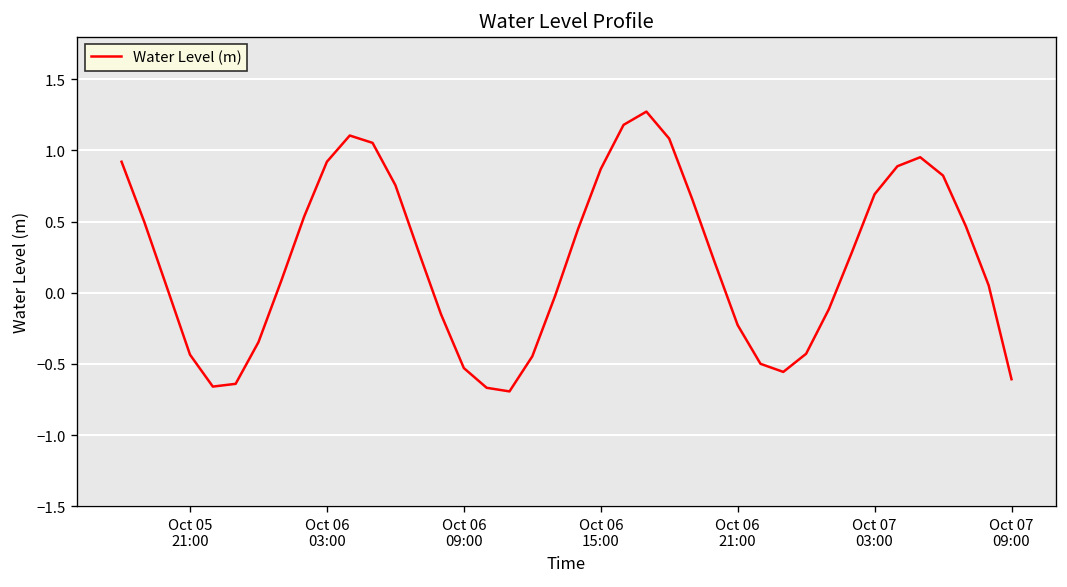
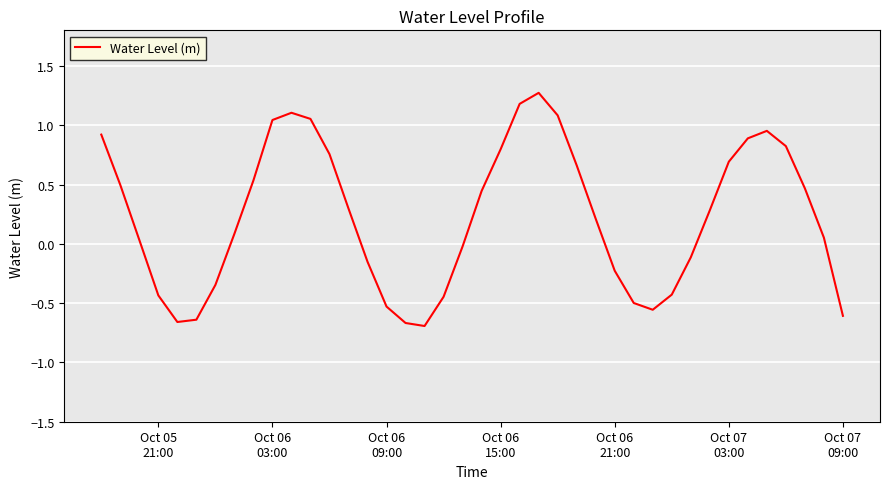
  {
    "Oct 05 21:00": -0.43,
-   "Oct 06 03:00": 0.92,
+   "Oct 06 03:00": 1.04,
    "Oct 06 09:00": -0.53,
-   "Oct 06 15:00": 0.87,
+   "Oct 06 15:00": 0.80,
    "Oct 06 21:00": -0.23,
    "Oct 07 03:00": 0.69,
    "Oct 07 09:00": -0.61
  }
